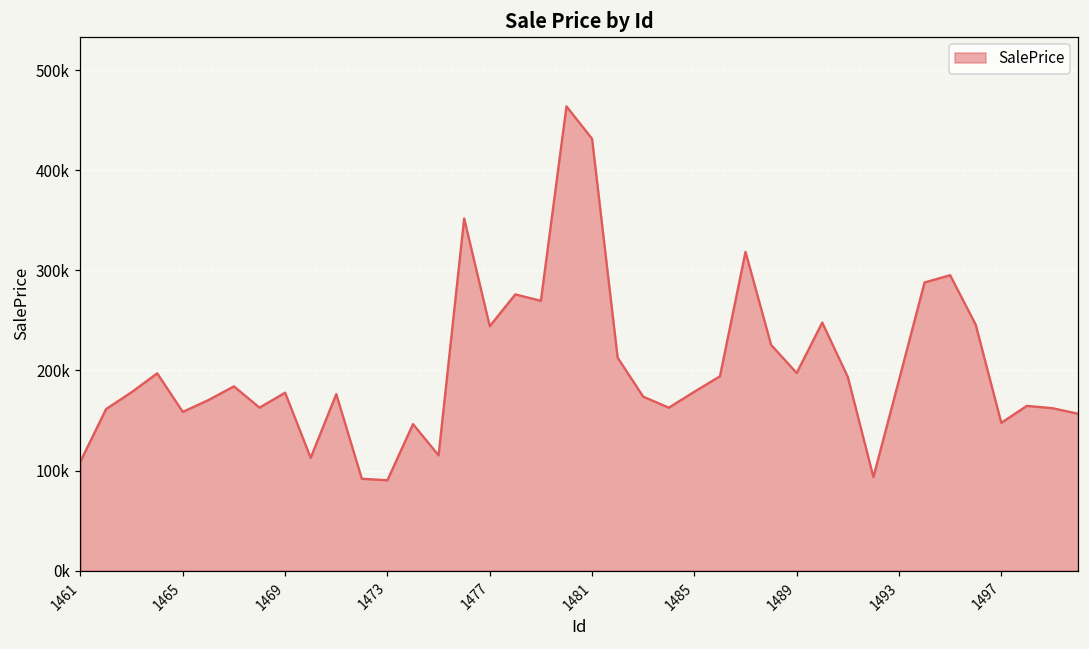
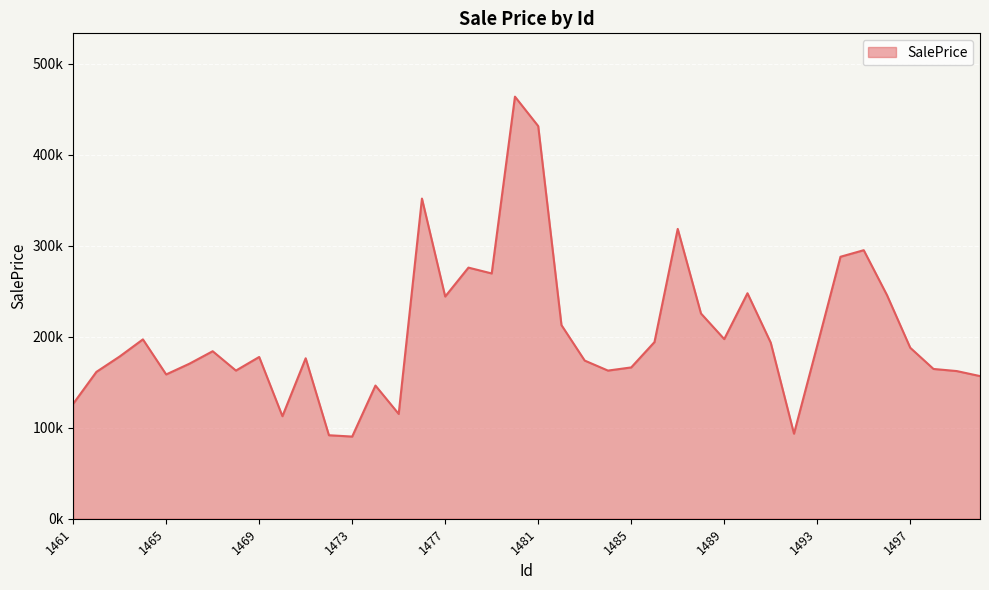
  {
-   "1461": 110000,
+   "1461": 130000,
    "1465": 160000,
    "1469": 180000,
    "1473": 90000,
    "1477": 240000,
    "1481": 430000,
-   "1485": 180000,
+   "1485": 170000,
    "1489": 200000,
    "1493": 190000,
-   "1497": 150000
+   "1497": 190000
  }
